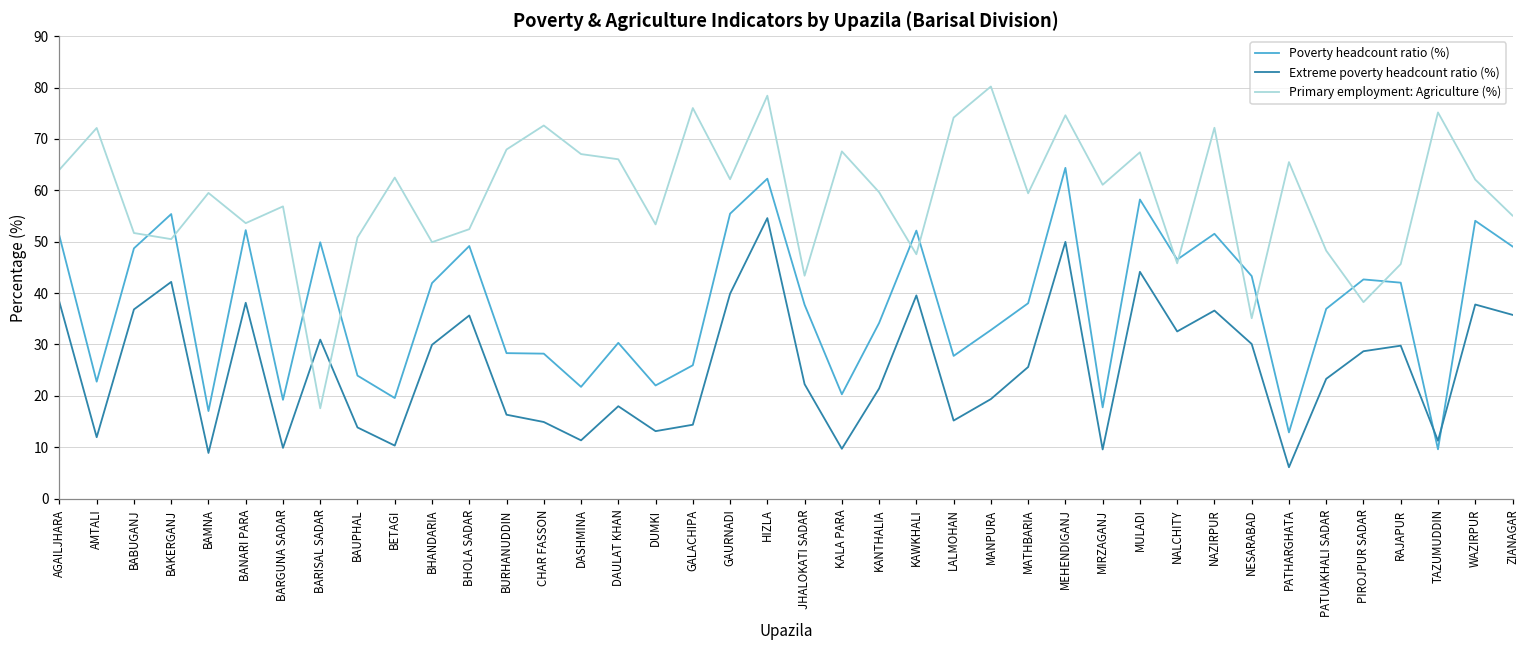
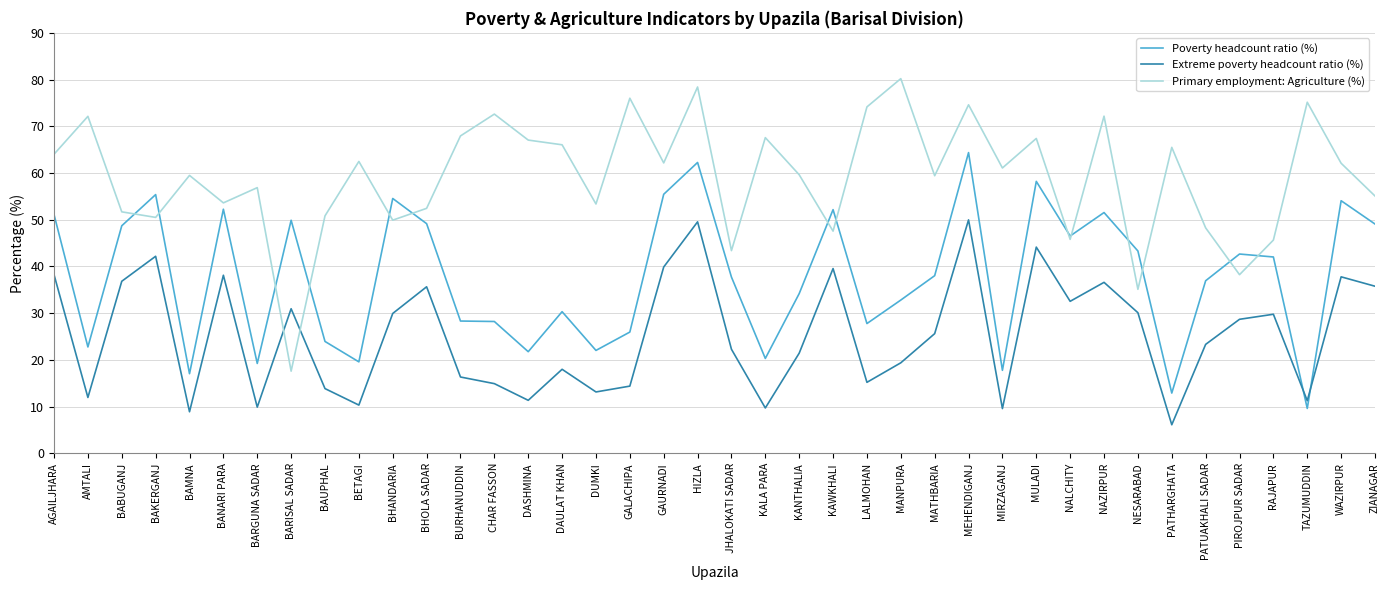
  {
    "Poverty headcount ratio (%)": {
      "AGAILJHARA": 51,
      "AMTALI": 23,
      "BABUGANJ": 49,
      "BAKERGANJ": 55,
      "BAMNA": 17,
      "BANARI PARA": 52,
      "BARGUNA SADAR": 19,
      "BARISAL SADAR": 50,
      "BAUPHAL": 24,
      "BETAGI": 20,
-     "BHANDARIA": 42,
+     "BHANDARIA": 55,
      "BHOLA SADAR": 49,
      "BURHANUDDIN": 28,
      "CHAR FASSON": 28,
      "DASHMINA": 22,
      "DAULAT KHAN": 30,
      "DUMKI": 22,
      "GALACHIPA": 26,
      "GAURNADI": 55,
      "HIZLA": 62,
      "JHALOKATI SADAR": 38,
      "KALA PARA": 20,
      "KANTHALIA": 34,
      "KAWKHALI": 52,
      "LALMOHAN": 28,
      "MANPURA": 33,
      "MATHBARIA": 38,
      "MEHENDIGANJ": 64,
      "MIRZAGANJ": 18,
      "MULADI": 58,
      "NALCHITY": 47,
      "NAZIRPUR": 52,
      "NESARABAD": 43,
      "PATHARGHATA": 13,
      "PATUAKHALI SADAR": 37,
      "PIROJPUR SADAR": 43,
      "RAJAPUR": 42,
      "TAZUMUDDIN": 10,
      "WAZIRPUR": 54,
      "ZIANAGAR": 49
    },
    "Extreme poverty headcount ratio (%)": {
      "AGAILJHARA": 38,
      "AMTALI": 12,
      "BABUGANJ": 37,
      "BAKERGANJ": 42,
      "BAMNA": 9,
      "BANARI PARA": 38,
      "BARGUNA SADAR": 10,
      "BARISAL SADAR": 31,
      "BAUPHAL": 14,
      "BETAGI": 10,
      "BHANDARIA": 30,
      "BHOLA SADAR": 36,
      "BURHANUDDIN": 16,
      "CHAR FASSON": 15,
      "DASHMINA": 11,
      "DAULAT KHAN": 18,
      "DUMKI": 13,
      "GALACHIPA": 14,
      "GAURNADI": 40,
-     "HIZLA": 55,
+     "HIZLA": 50,
      "JHALOKATI SADAR": 22,
      "KALA PARA": 10,
      "KANTHALIA": 21,
      "KAWKHALI": 40,
      "LALMOHAN": 15,
      "MANPURA": 19,
      "MATHBARIA": 26,
      "MEHENDIGANJ": 50,
      "MIRZAGANJ": 10,
      "MULADI": 44,
      "NALCHITY": 33,
      "NAZIRPUR": 37,
      "NESARABAD": 30,
      "PATHARGHATA": 6,
      "PATUAKHALI SADAR": 23,
      "PIROJPUR SADAR": 29,
      "RAJAPUR": 30,
      "TAZUMUDDIN": 11,
      "WAZIRPUR": 38,
      "ZIANAGAR": 36
    },
    "Primary employment: Agriculture (%)": {
      "AGAILJHARA": 64,
      "AMTALI": 72,
      "BABUGANJ": 52,
      "BAKERGANJ": 51,
      "BAMNA": 59,
      "BANARI PARA": 54,
      "BARGUNA SADAR": 57,
      "BARISAL SADAR": 18,
      "BAUPHAL": 51,
      "BETAGI": 62,
      "BHANDARIA": 50,
      "BHOLA SADAR": 52,
      "BURHANUDDIN": 68,
      "CHAR FASSON": 73,
      "DASHMINA": 67,
      "DAULAT KHAN": 66,
      "DUMKI": 53,
      "GALACHIPA": 76,
      "GAURNADI": 62,
      "HIZLA": 78,
      "JHALOKATI SADAR": 43,
      "KALA PARA": 68,
      "KANTHALIA": 60,
      "KAWKHALI": 48,
      "LALMOHAN": 74,
      "MANPURA": 80,
      "MATHBARIA": 59,
      "MEHENDIGANJ": 75,
      "MIRZAGANJ": 61,
      "MULADI": 67,
      "NALCHITY": 46,
      "NAZIRPUR": 72,
      "NESARABAD": 35,
      "PATHARGHATA": 65,
      "PATUAKHALI SADAR": 48,
      "PIROJPUR SADAR": 38,
      "RAJAPUR": 46,
      "TAZUMUDDIN": 75,
      "WAZIRPUR": 62,
      "ZIANAGAR": 55
    }
  }
